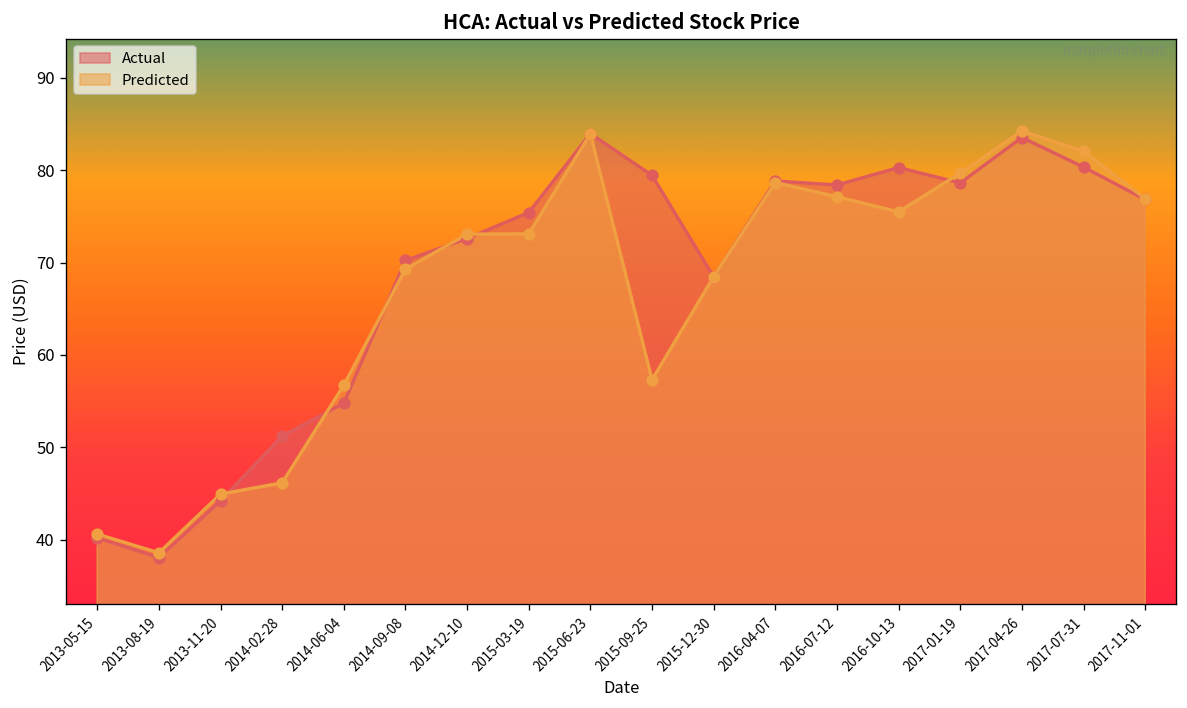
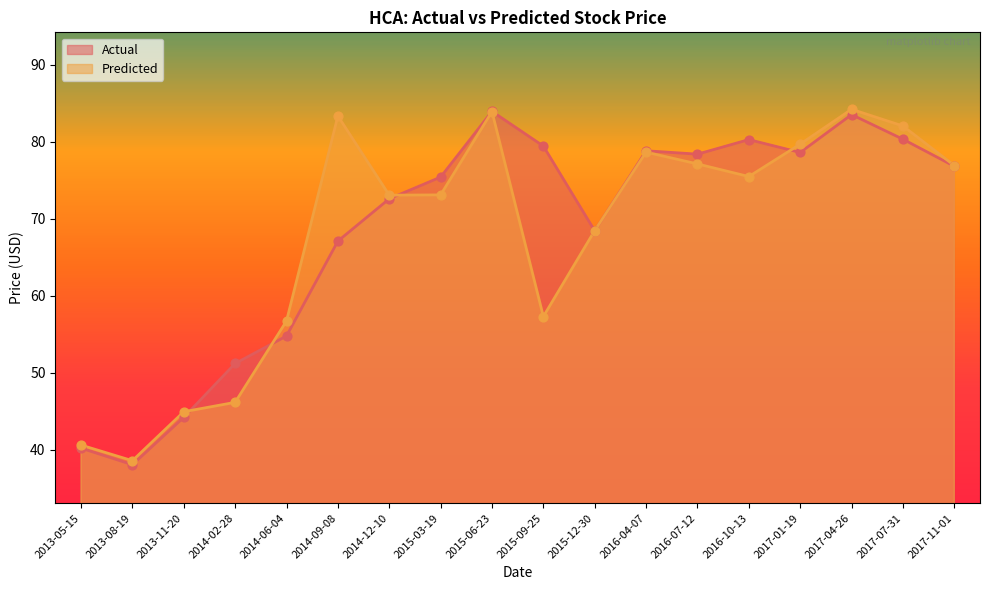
  {
    "Actual": {
      "2013-05-15": 40,
      "2013-08-19": 38,
      "2013-11-20": 44,
      "2014-02-28": 51,
      "2014-06-04": 55,
-     "2014-09-08": 70,
+     "2014-09-08": 67,
      "2014-12-10": 73,
      "2015-03-19": 75,
      "2015-09-25": 79,
      "2016-07-12": 78,
      "2016-10-13": 80,
      "2017-01-19": 79,
      "2017-04-26": 84,
      "2017-07-31": 80
    },
    "Predicted": {
      "2013-05-15": 41,
      "2013-08-19": 39,
      "2013-11-20": 45,
      "2014-02-28": 46,
      "2014-06-04": 57,
-     "2014-09-08": 69,
+     "2014-09-08": 83,
      "2014-12-10": 73,
      "2015-03-19": 73,
      "2015-09-25": 57,
      "2016-07-12": 77,
      "2016-10-13": 75,
      "2017-01-19": 80,
      "2017-04-26": 84,
      "2017-07-31": 82
    }
  }
